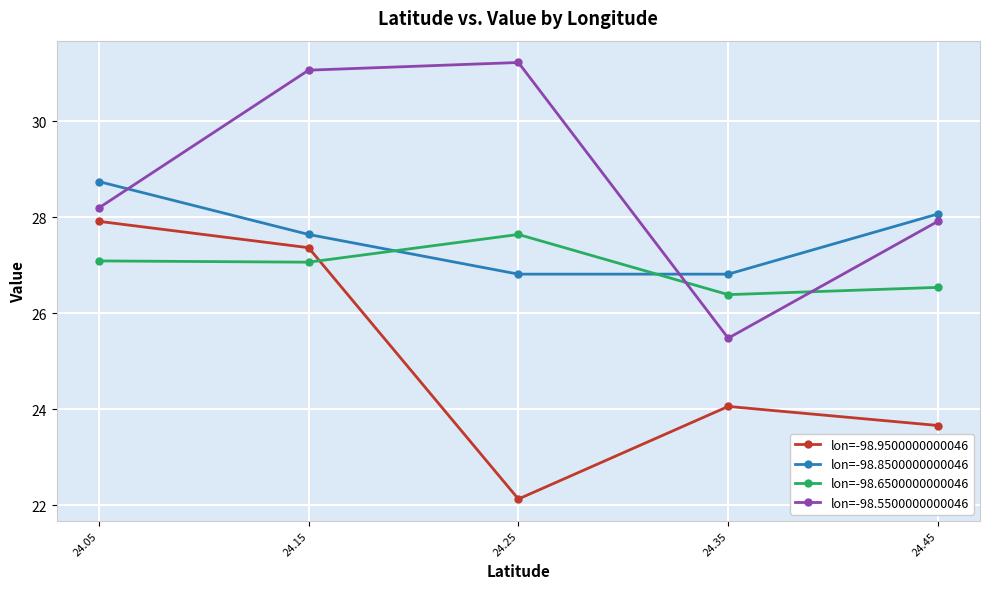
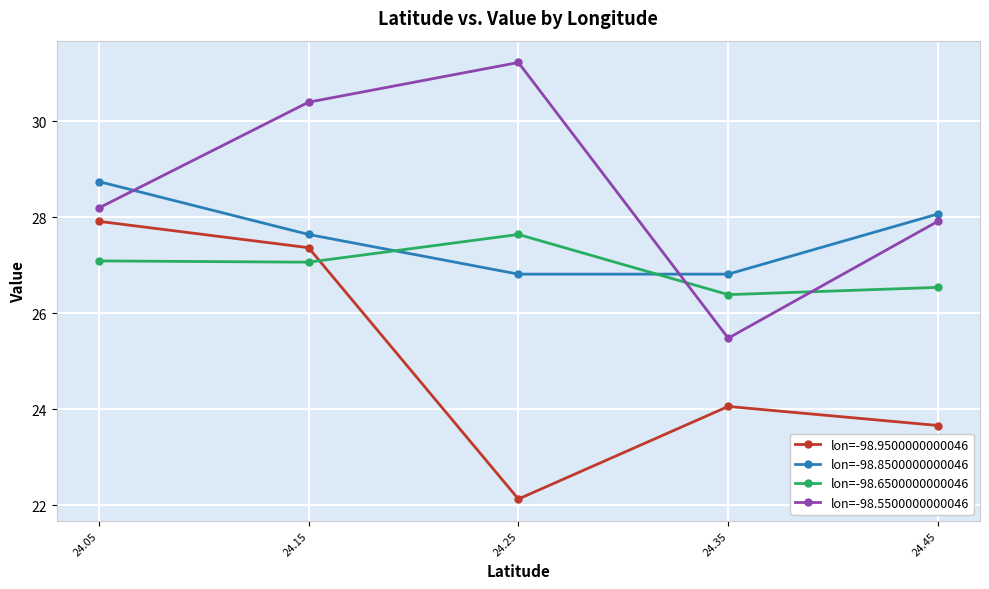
  {
    "lon=-98.9500000000046": {
      "24.05": 27.9,
      "24.15": 27.4,
      "24.25": 22.1,
      "24.35": 24.1,
      "24.45": 23.7
    },
    "lon=-98.8500000000046": {
      "24.05": 28.7,
      "24.15": 27.6,
      "24.25": 26.8,
      "24.35": 26.8,
      "24.45": 28.1
    },
    "lon=-98.6500000000046": {
      "24.05": 27.1,
      "24.15": 27.1,
      "24.25": 27.6,
      "24.35": 26.4,
      "24.45": 26.5
    },
    "lon=-98.5500000000046": {
      "24.05": 28.2,
-     "24.15": 31.1,
+     "24.15": 30.4,
      "24.25": 31.2,
      "24.35": 25.5,
      "24.45": 27.9
    }
  }
